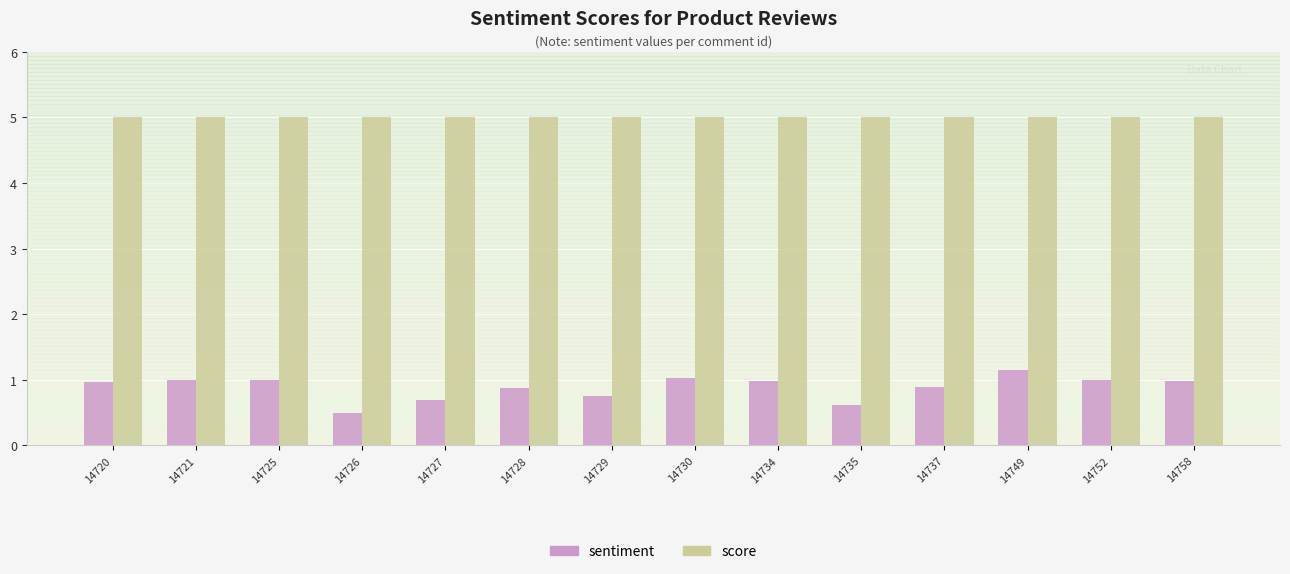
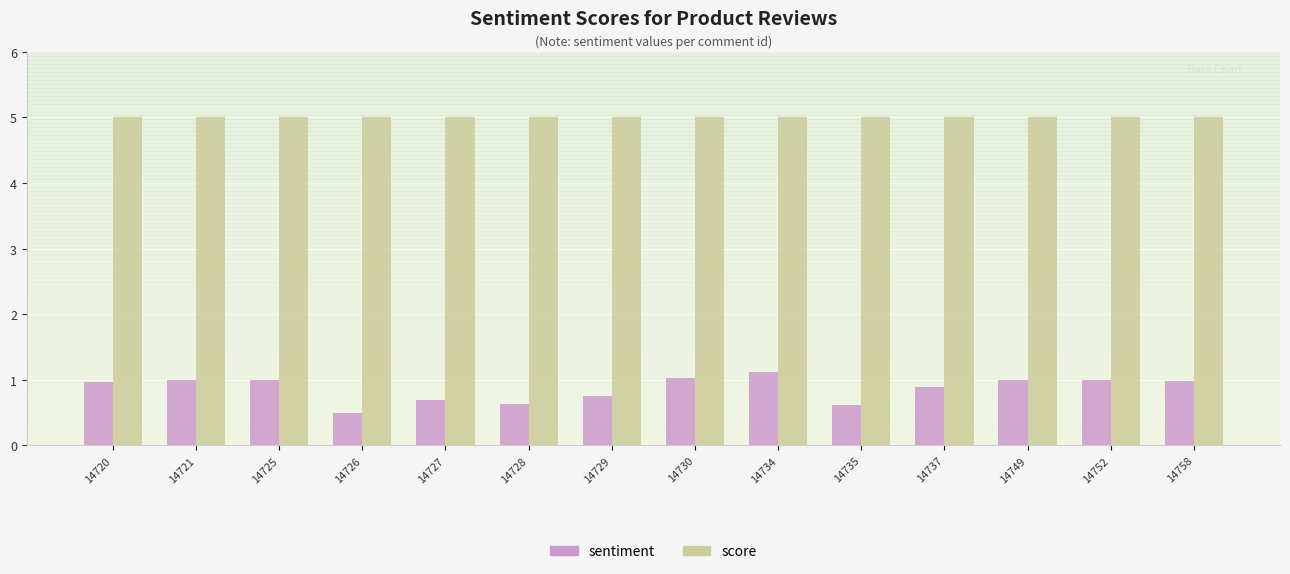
  {
    "sentiment": {
      "14720": 1.0,
      "14721": 1.0,
      "14725": 1.0,
      "14726": 0.5,
      "14727": 0.7,
-     "14728": 0.9,
+     "14728": 0.6,
      "14729": 0.8,
      "14730": 1.0,
-     "14734": 1.0,
+     "14734": 1.1,
      "14735": 0.6,
      "14737": 0.9,
-     "14749": 1.1,
+     "14749": 1.0,
      "14752": 1.0,
      "14758": 1.0
    },
    "score": {
      "14720": 5.0,
      "14721": 5.0,
      "14725": 5.0,
      "14726": 5.0,
      "14727": 5.0,
      "14728": 5.0,
      "14729": 5.0,
      "14730": 5.0,
      "14734": 5.0,
      "14735": 5.0,
      "14737": 5.0,
      "14749": 5.0,
      "14752": 5.0,
      "14758": 5.0
    }
  }
